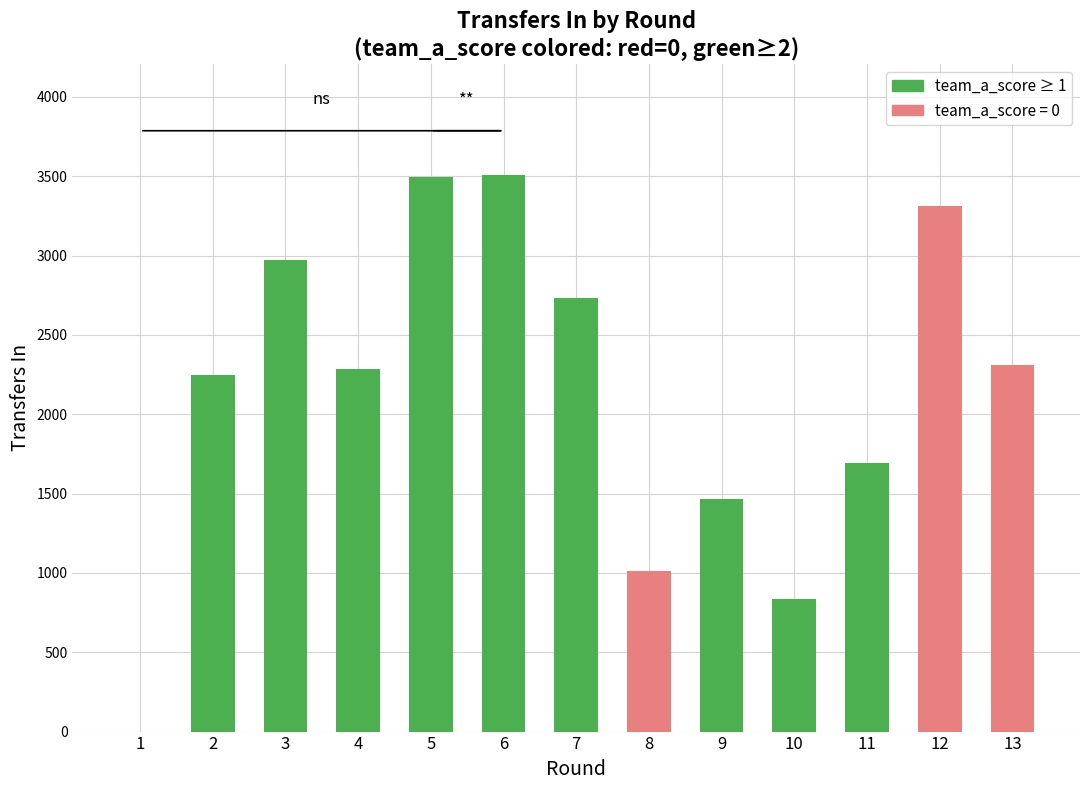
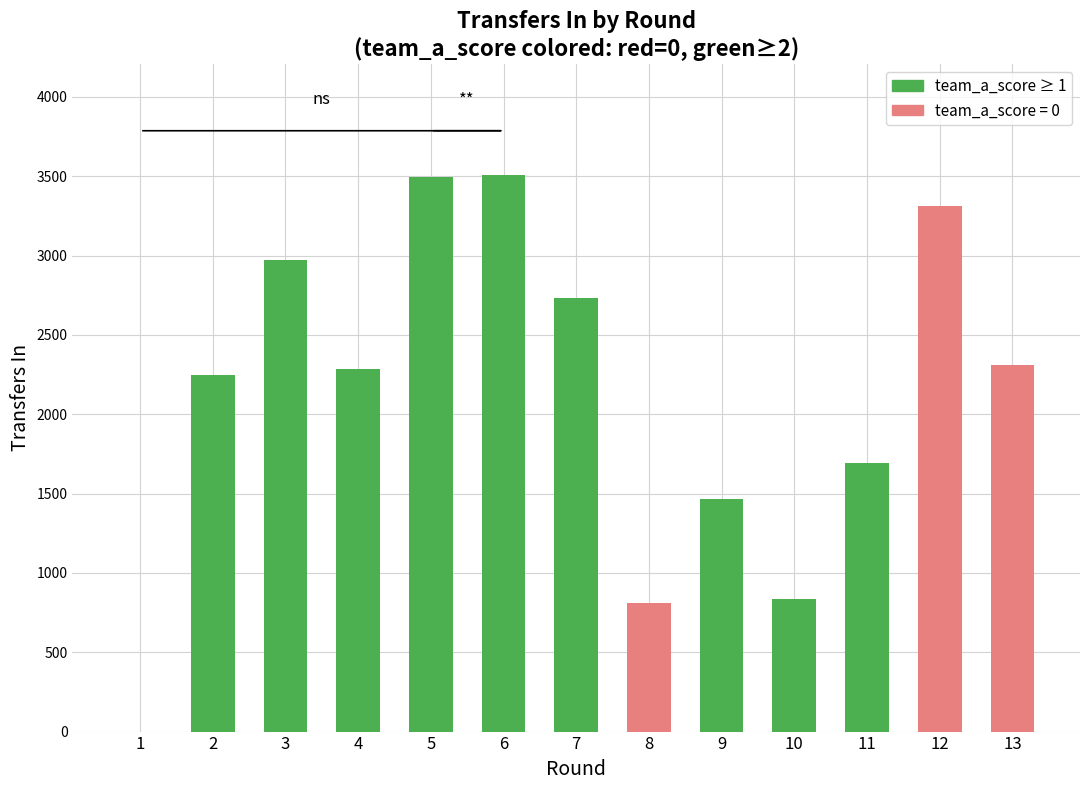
  {
    "1": 0,
    "2": 2250,
    "3": 2970,
    "4": 2290,
    "5": 3490,
    "6": 3510,
    "7": 2730,
-   "8": 1010,
+   "8": 810,
    "9": 1470,
    "10": 840,
    "11": 1700,
    "12": 3320,
    "13": 2310
  }
